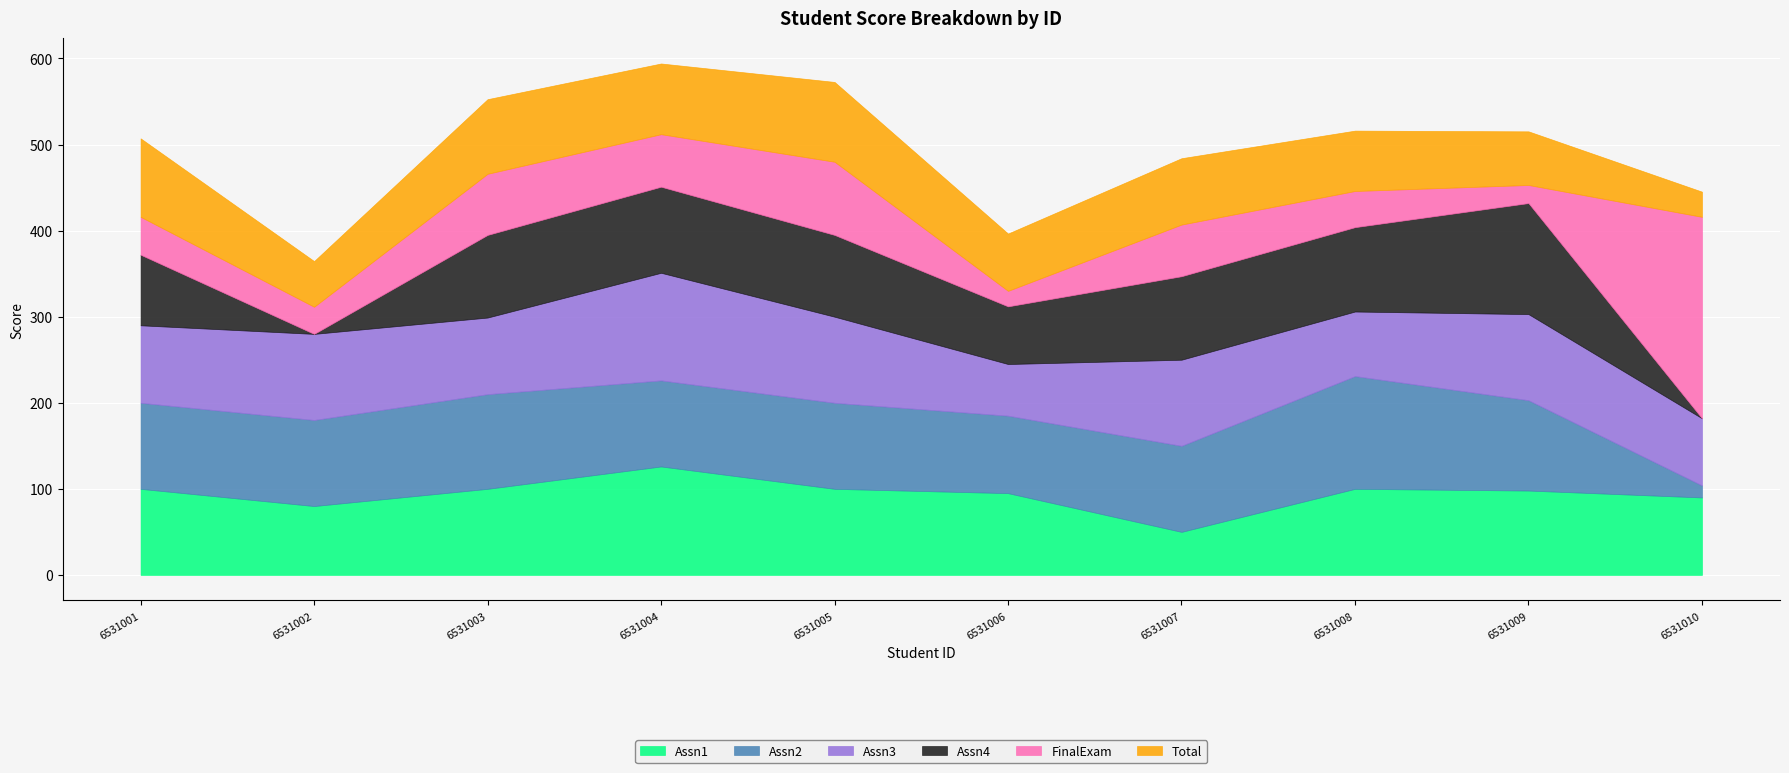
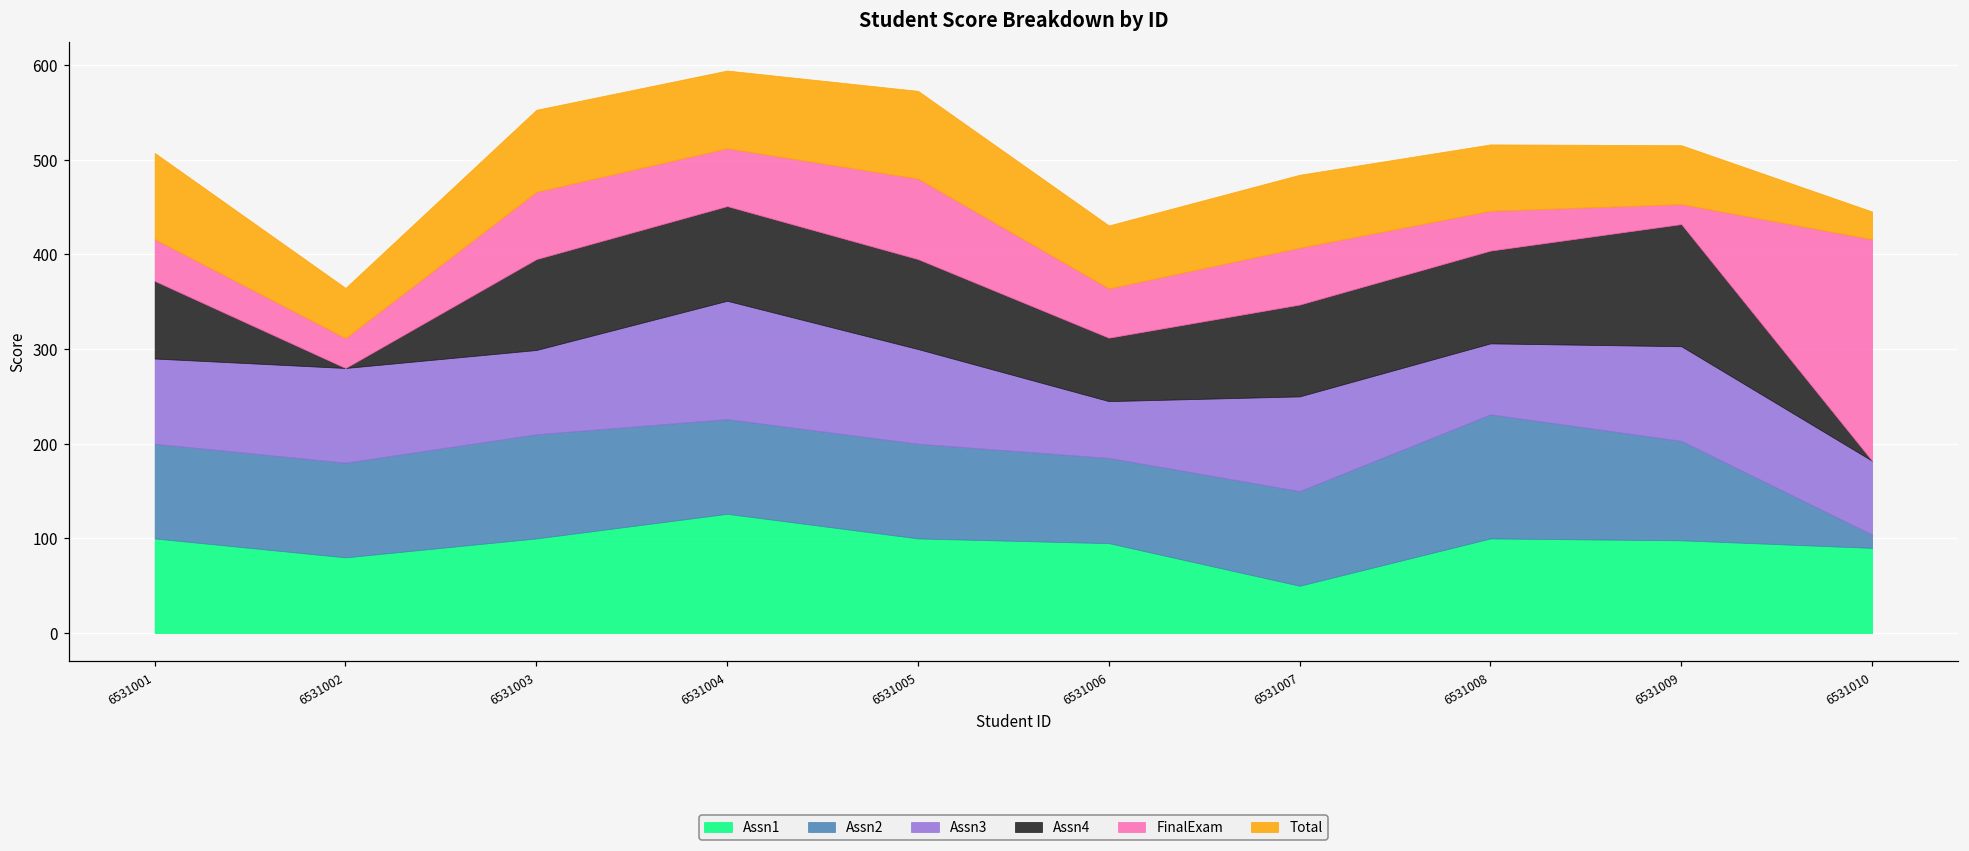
  {
    "Assn1": {
      "6531001": 100,
      "6531002": 80,
      "6531003": 100,
      "6531004": 130,
      "6531005": 100,
      "6531006": 100,
      "6531007": 50,
      "6531008": 100,
      "6531009": 100,
      "6531010": 90
    },
    "Assn2": {
      "6531001": 100,
      "6531002": 100,
      "6531003": 110,
      "6531004": 100,
      "6531005": 100,
      "6531006": 90,
      "6531007": 100,
      "6531008": 130,
      "6531009": 110,
      "6531010": 10
    },
    "Assn3": {
      "6531001": 90,
      "6531003": 90,
      "6531004": 130,
      "6531005": 100,
      "6531006": 60,
      "6531007": 100,
      "6531008": 80,
      "6531009": 100
    },
    "Assn4": {
      "6531001": 80,
      "6531003": 100,
      "6531004": 100,
      "6531005": 100,
      "6531006": 70,
      "6531007": 100,
      "6531008": 100,
      "6531009": 130
    },
    "FinalExam": {
      "6531001": 40,
      "6531002": 30,
      "6531003": 70,
      "6531004": 60,
      "6531005": 90,
-     "6531006": 20,
+     "6531006": 50,
      "6531007": 60,
      "6531008": 40,
      "6531009": 20,
      "6531010": 230
    },
    "Total": {
      "6531001": 90,
      "6531002": 50,
      "6531003": 90,
      "6531004": 80,
      "6531005": 90,
      "6531006": 70,
      "6531007": 80,
      "6531008": 70,
      "6531009": 60,
      "6531010": 30
    }
  }
